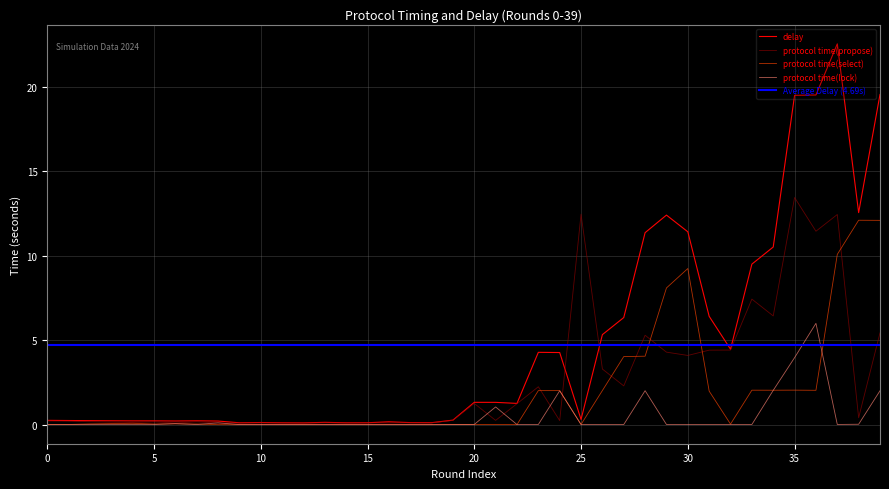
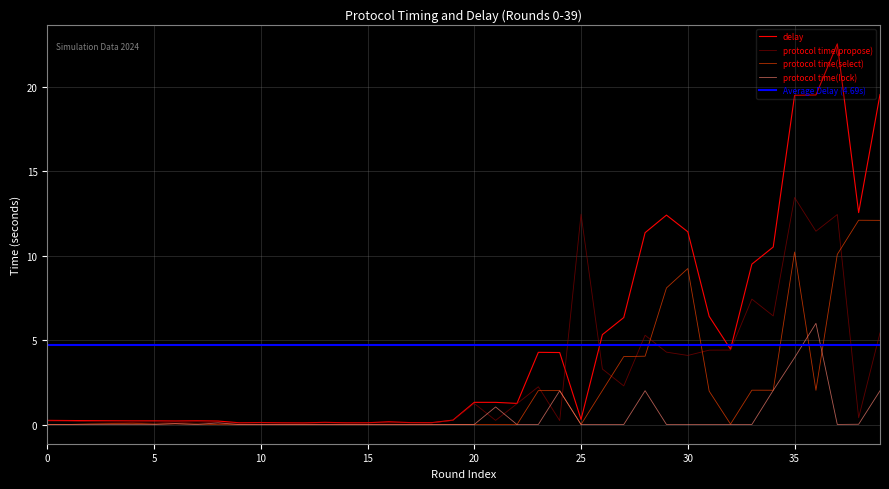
  {
    "delay": {
      "25": 0.3,
      "30": 11.4
    },
    "protocol time(propose)": {
      "25": 12.4,
      "30": 4.1,
      "35": 13.4
    },
    "protocol time(select)": {
      "30": 9.2,
-     "35": 2.0
+     "35": 10.2
    },
    "protocol time(lock)": {
      "30": 0.0,
      "35": 4.0
    }
  }
